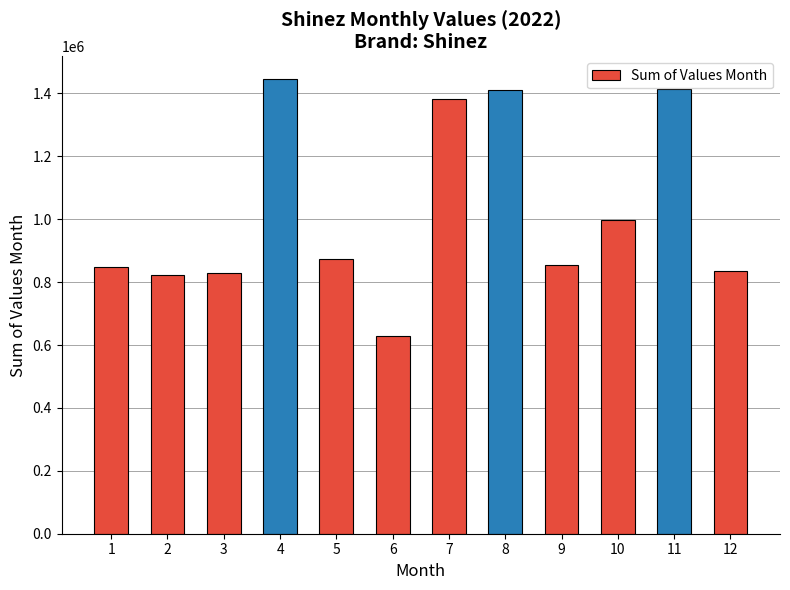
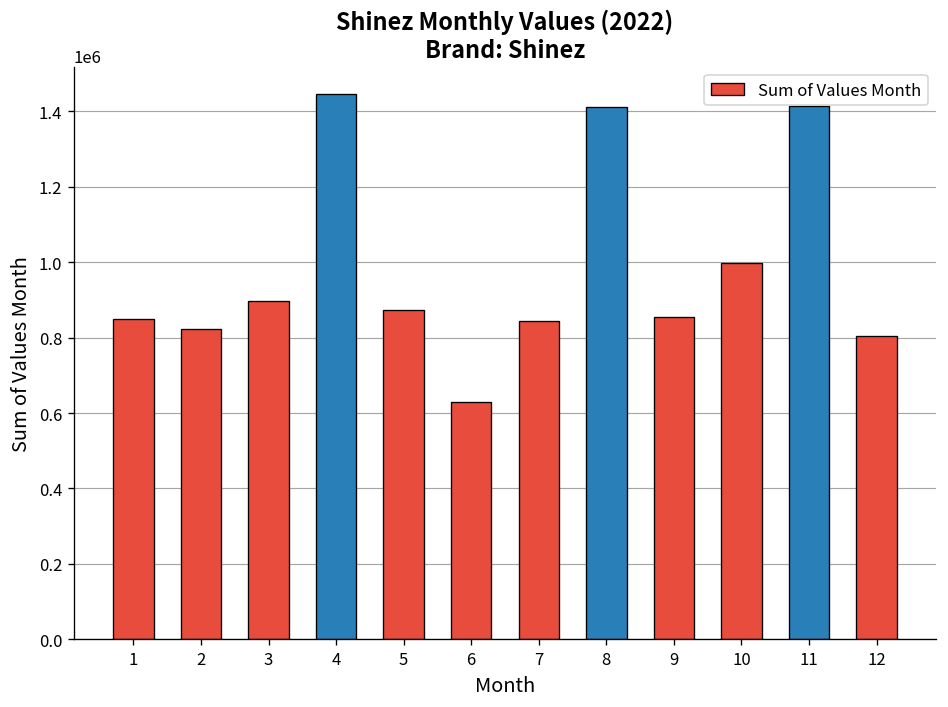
  {
    "1": 850000,
    "2": 820000,
-   "3": 830000,
+   "3": 900000,
    "4": 1450000,
    "5": 870000,
    "6": 630000,
-   "7": 1380000,
+   "7": 840000,
    "8": 1410000,
    "9": 850000,
    "10": 1000000,
    "11": 1410000,
-   "12": 830000
+   "12": 810000
  }
